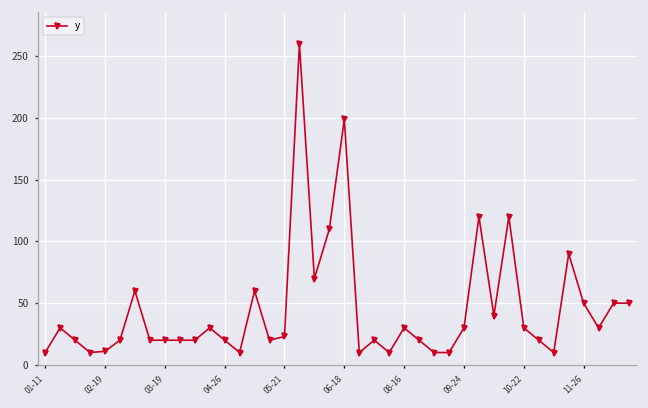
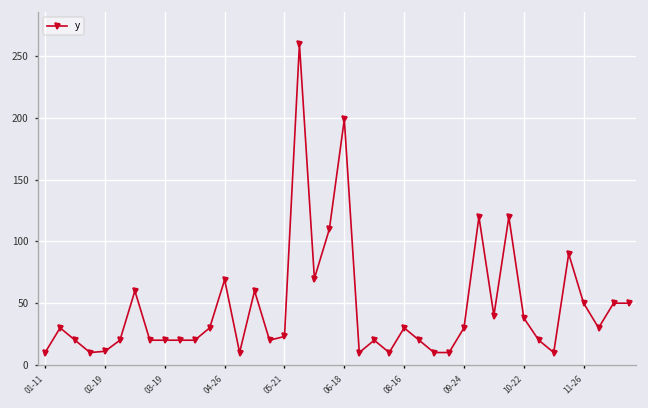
  {
    "01-11": 10,
    "02-19": 11,
    "03-19": 20,
-   "04-26": 20,
+   "04-26": 69,
    "05-21": 23,
    "06-18": 199,
    "08-16": 30,
    "09-24": 30,
-   "10-22": 30,
+   "10-22": 38,
    "11-26": 50
  }
